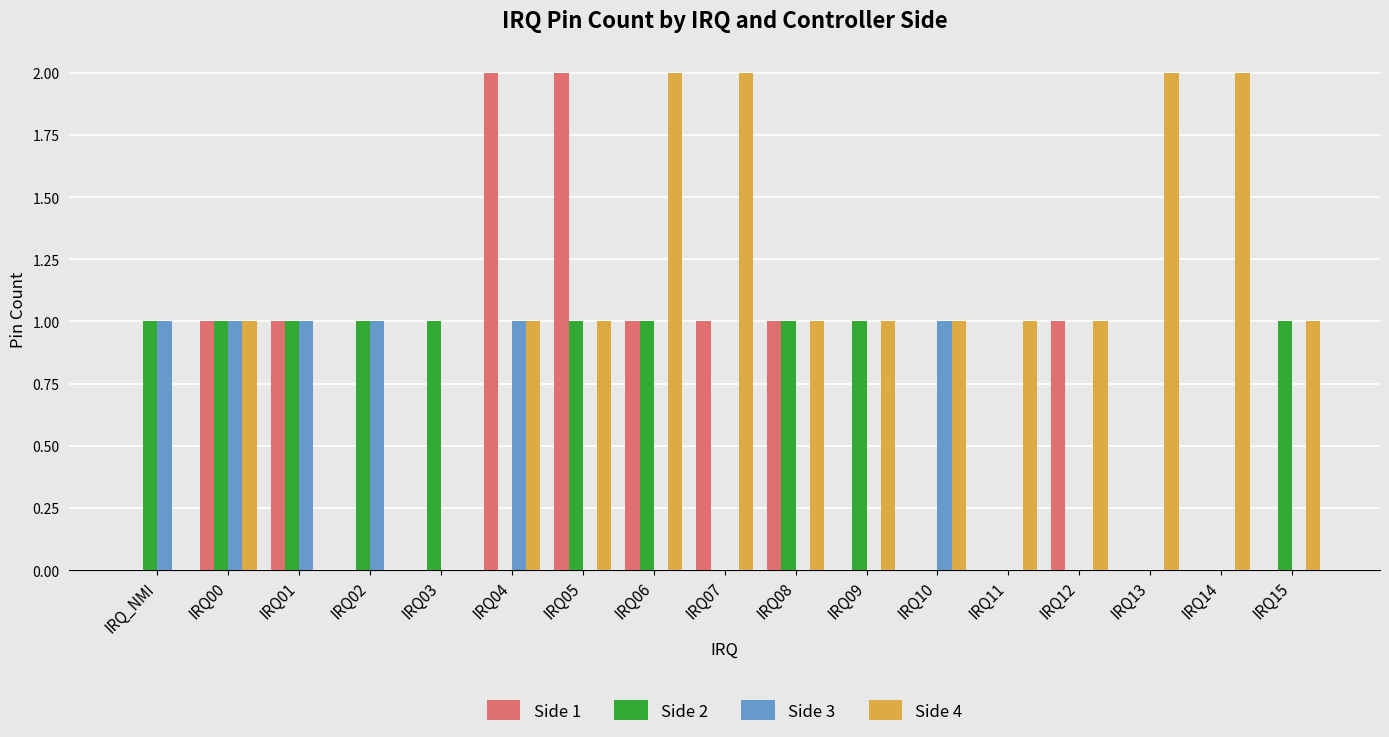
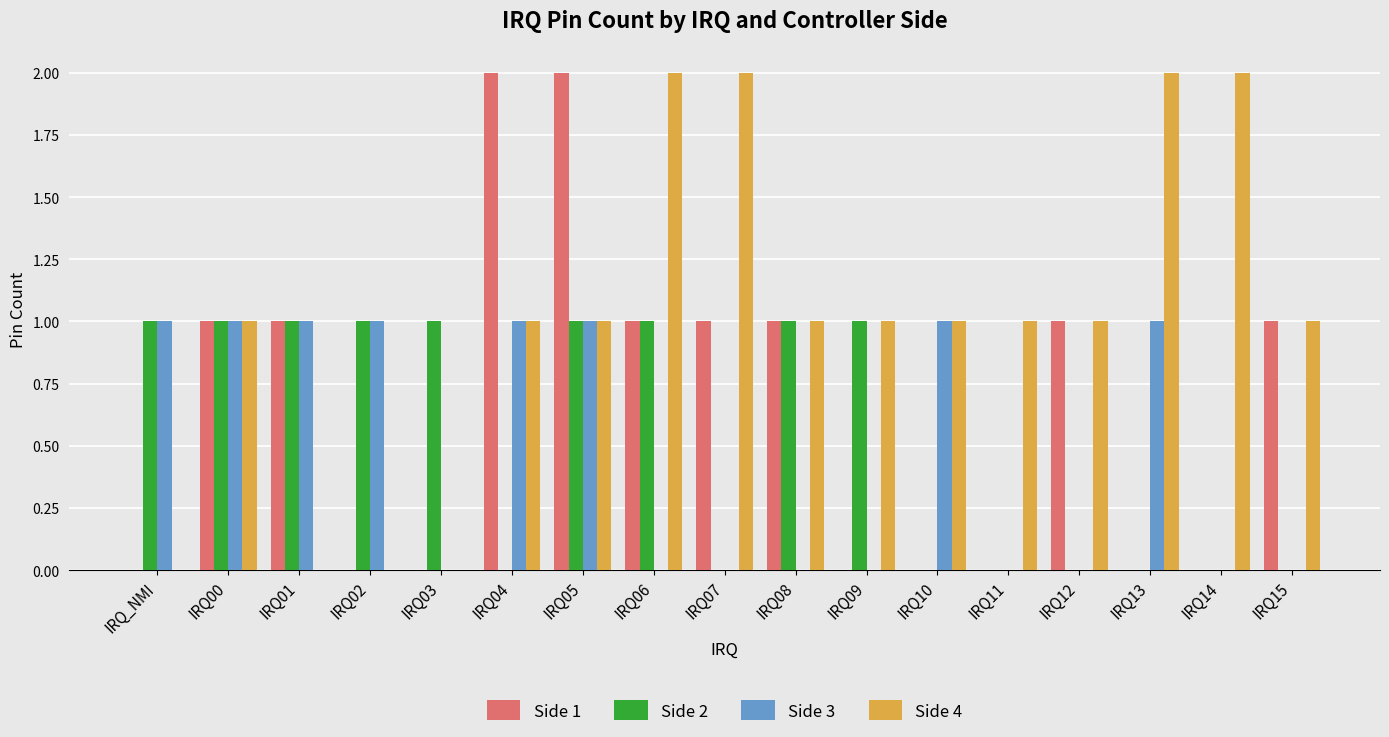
  {
    "Side 1": {
      "IRQ_NMI": 0,
      "IRQ00": 1,
      "IRQ01": 1,
      "IRQ02": 0,
      "IRQ03": 0,
      "IRQ04": 2,
      "IRQ05": 2,
      "IRQ06": 1,
      "IRQ07": 1,
      "IRQ08": 1,
      "IRQ09": 0,
      "IRQ10": 0,
      "IRQ11": 0,
      "IRQ12": 1,
      "IRQ13": 0,
      "IRQ14": 0,
-     "IRQ15": 0
+     "IRQ15": 1
    },
    "Side 2": {
      "IRQ_NMI": 1,
      "IRQ00": 1,
      "IRQ01": 1,
      "IRQ02": 1,
      "IRQ03": 1,
      "IRQ04": 0,
      "IRQ05": 1,
      "IRQ06": 1,
      "IRQ07": 0,
      "IRQ08": 1,
      "IRQ09": 1,
      "IRQ10": 0,
      "IRQ11": 0,
      "IRQ12": 0,
      "IRQ13": 0,
      "IRQ14": 0,
-     "IRQ15": 1
+     "IRQ15": 0
    },
    "Side 3": {
      "IRQ_NMI": 1,
      "IRQ00": 1,
      "IRQ01": 1,
      "IRQ02": 1,
      "IRQ03": 0,
      "IRQ04": 1,
-     "IRQ05": 0,
+     "IRQ05": 1,
      "IRQ06": 0,
      "IRQ07": 0,
      "IRQ08": 0,
      "IRQ09": 0,
      "IRQ10": 1,
      "IRQ11": 0,
      "IRQ12": 0,
-     "IRQ13": 0,
+     "IRQ13": 1,
      "IRQ14": 0,
      "IRQ15": 0
    },
    "Side 4": {
      "IRQ_NMI": 0,
      "IRQ00": 1,
      "IRQ01": 0,
      "IRQ02": 0,
      "IRQ03": 0,
      "IRQ04": 1,
      "IRQ05": 1,
      "IRQ06": 2,
      "IRQ07": 2,
      "IRQ08": 1,
      "IRQ09": 1,
      "IRQ10": 1,
      "IRQ11": 1,
      "IRQ12": 1,
      "IRQ13": 2,
      "IRQ14": 2,
      "IRQ15": 1
    }
  }
